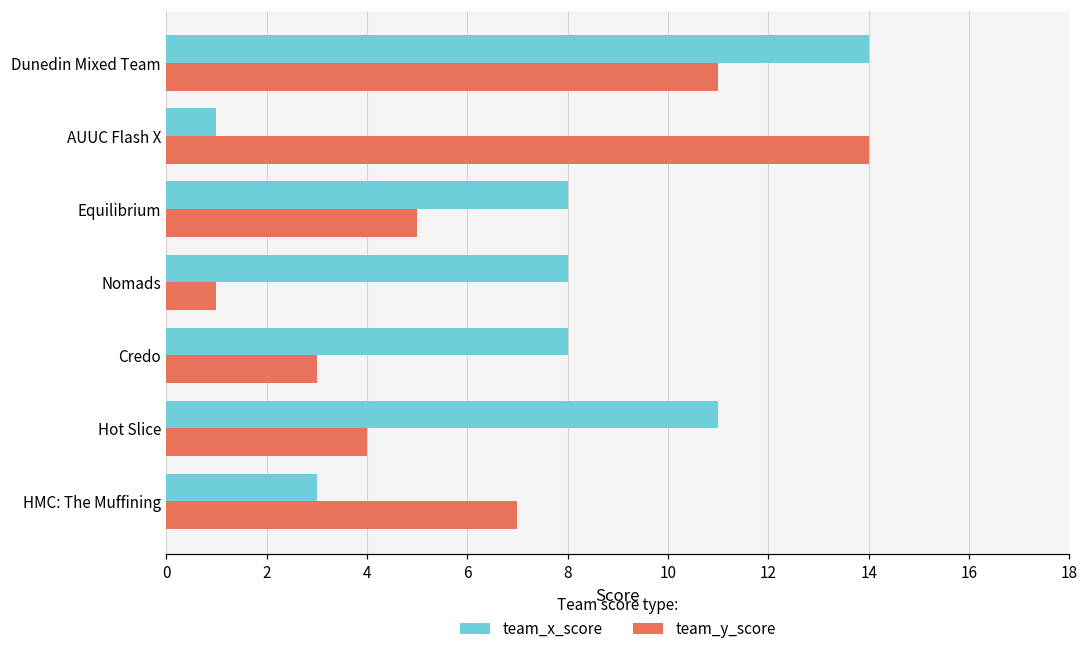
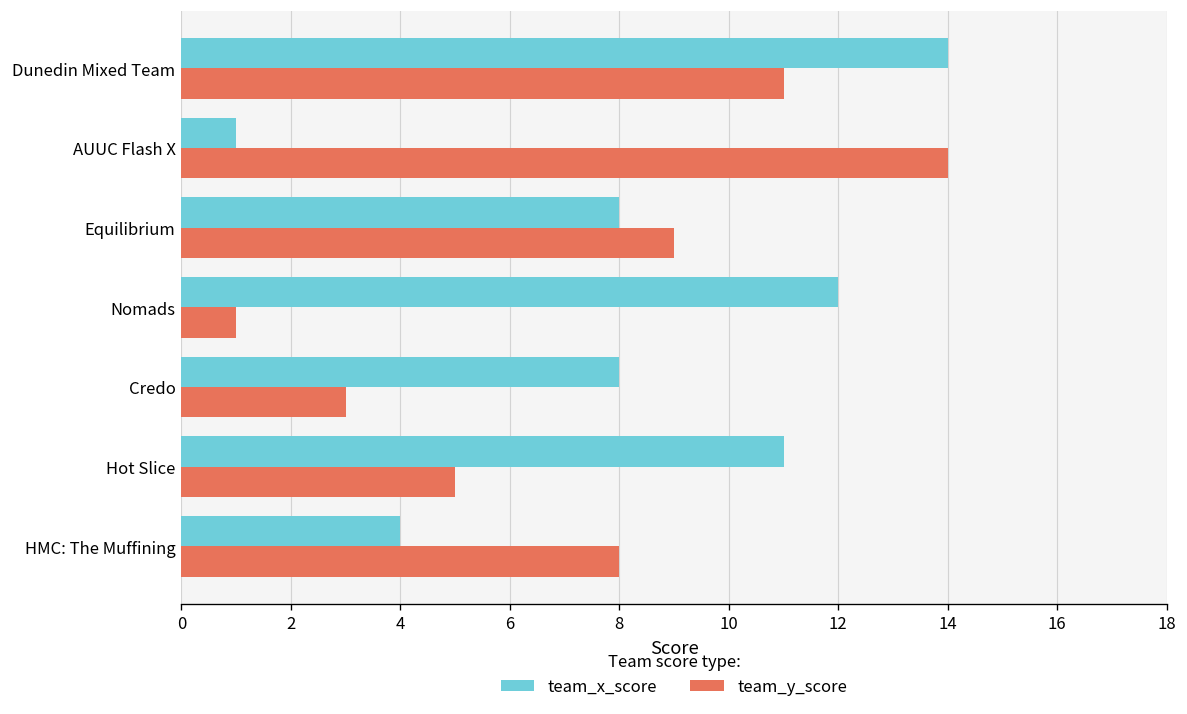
  {
    "team_x_score": {
      "Dunedin Mixed Team": 14,
      "AUUC Flash X": 1,
      "Equilibrium": 8,
-     "Nomads": 8,
+     "Nomads": 12,
      "Credo": 8,
      "Hot Slice": 11,
-     "HMC: The Muffining": 3
+     "HMC: The Muffining": 4
    },
    "team_y_score": {
      "Dunedin Mixed Team": 11,
      "AUUC Flash X": 14,
-     "Equilibrium": 5,
+     "Equilibrium": 9,
      "Nomads": 1,
      "Credo": 3,
-     "Hot Slice": 4,
-     "HMC: The Muffining": 7
+     "Hot Slice": 5,
+     "HMC: The Muffining": 8
    }
  }
